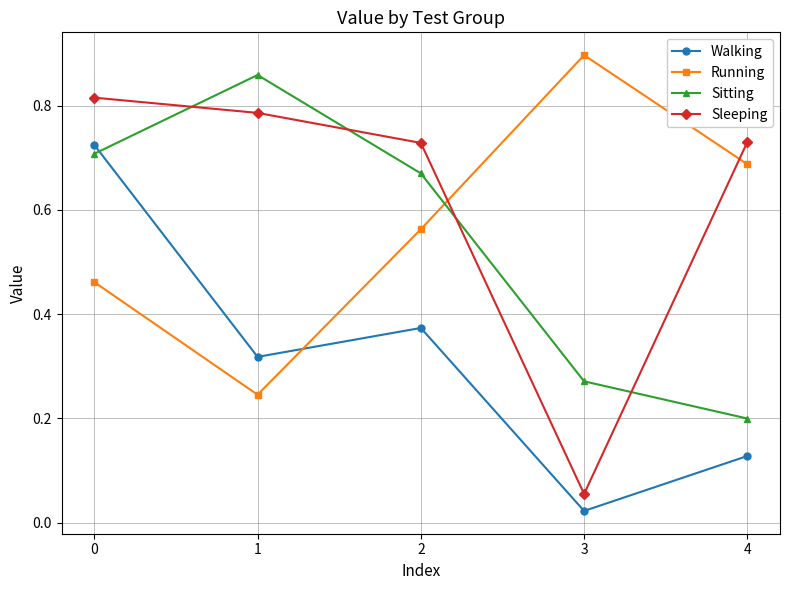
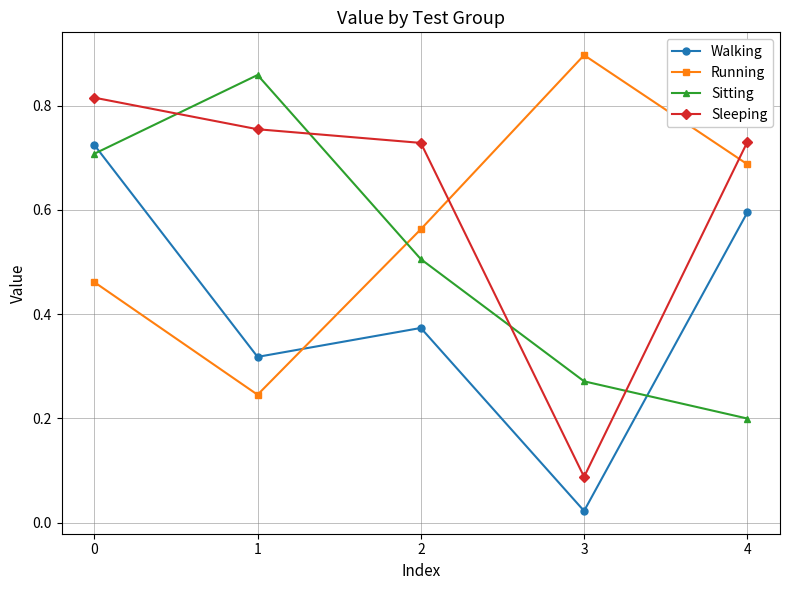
  {
    "Walking": {
      "0": 0.72,
      "1": 0.32,
      "2": 0.37,
      "3": 0.02,
-     "4": 0.13
+     "4": 0.60
    },
    "Running": {
      "0": 0.46,
      "1": 0.25,
      "2": 0.56,
      "3": 0.90,
      "4": 0.69
    },
    "Sitting": {
      "0": 0.71,
      "1": 0.86,
-     "2": 0.67,
+     "2": 0.51,
      "3": 0.27,
      "4": 0.20
    },
    "Sleeping": {
      "0": 0.82,
-     "1": 0.79,
+     "1": 0.75,
      "2": 0.73,
-     "3": 0.06,
+     "3": 0.09,
      "4": 0.73
    }
  }
